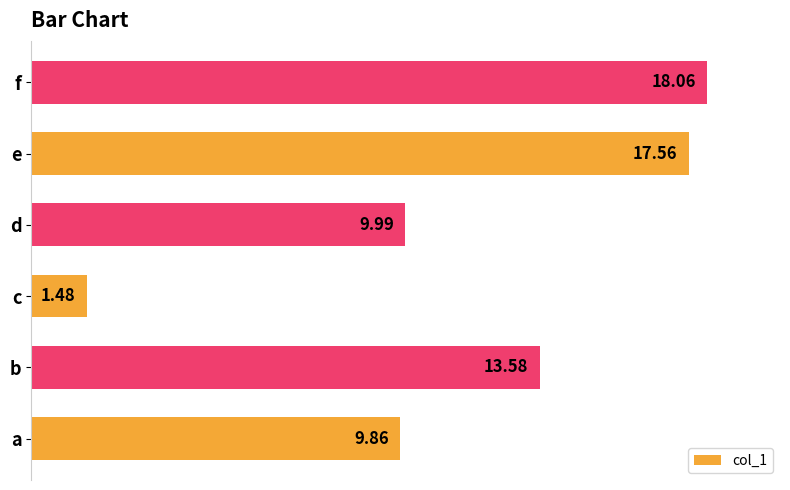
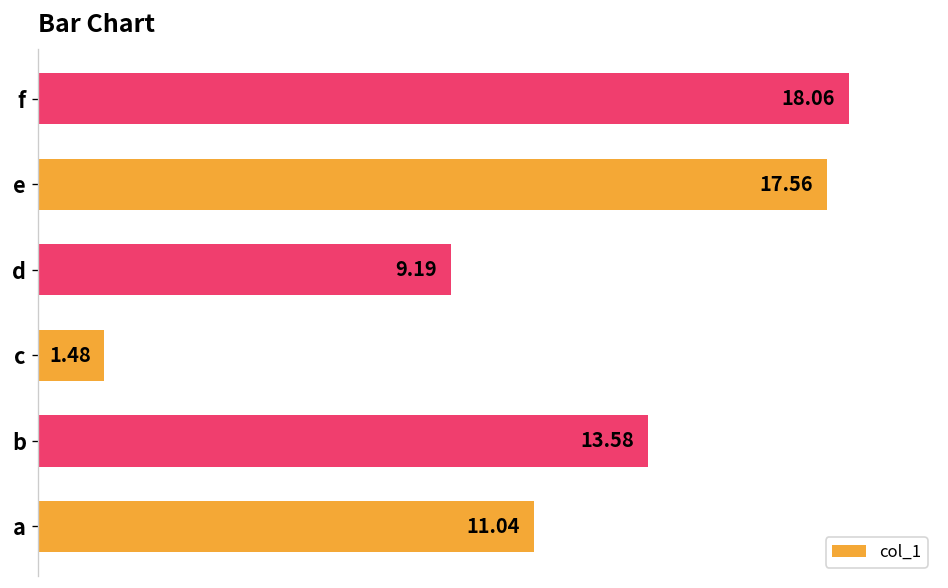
  {
    "f": 18.06,
    "e": 17.56,
-   "d": 9.99,
+   "d": 9.19,
    "c": 1.48,
    "b": 13.58,
-   "a": 9.86
+   "a": 11.04
  }
